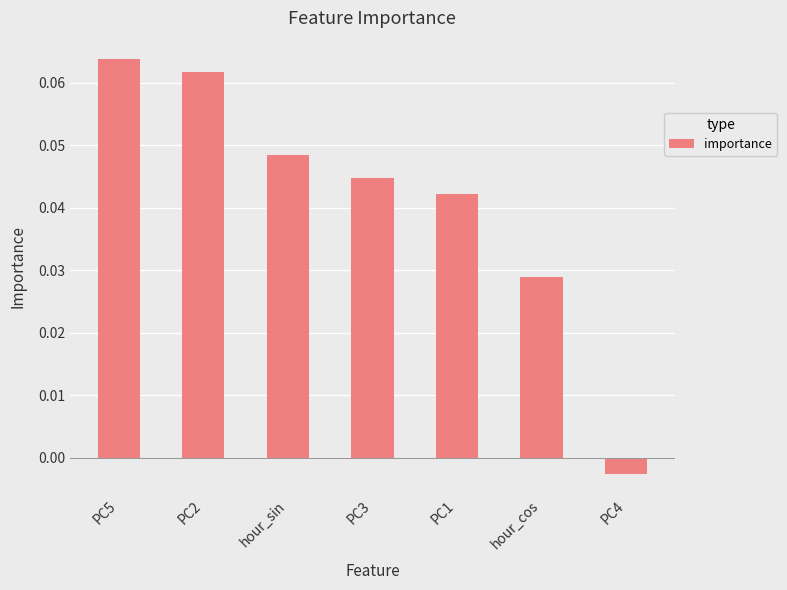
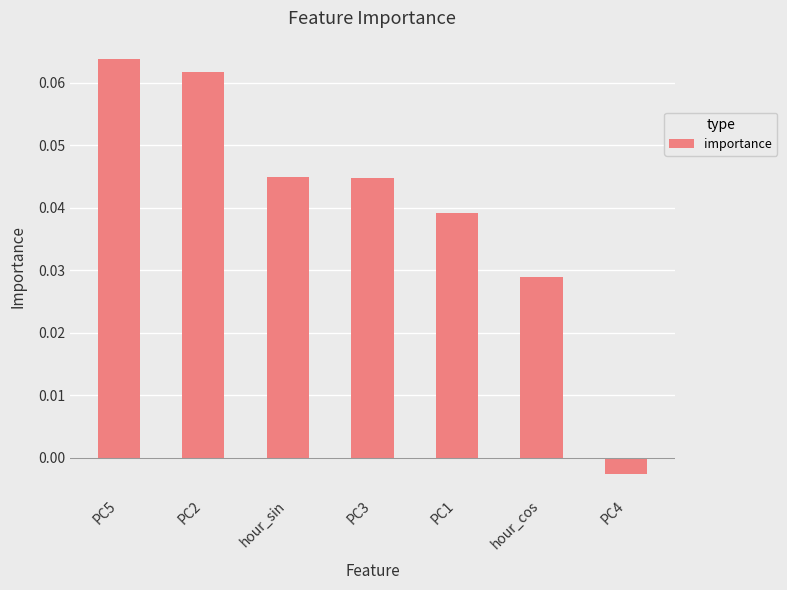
  {
    "PC5": 0.064,
    "PC2": 0.062,
-   "hour_sin": 0.048,
+   "hour_sin": 0.045,
    "PC3": 0.045,
-   "PC1": 0.042,
+   "PC1": 0.039,
    "hour_cos": 0.029,
    "PC4": -0.003
  }
